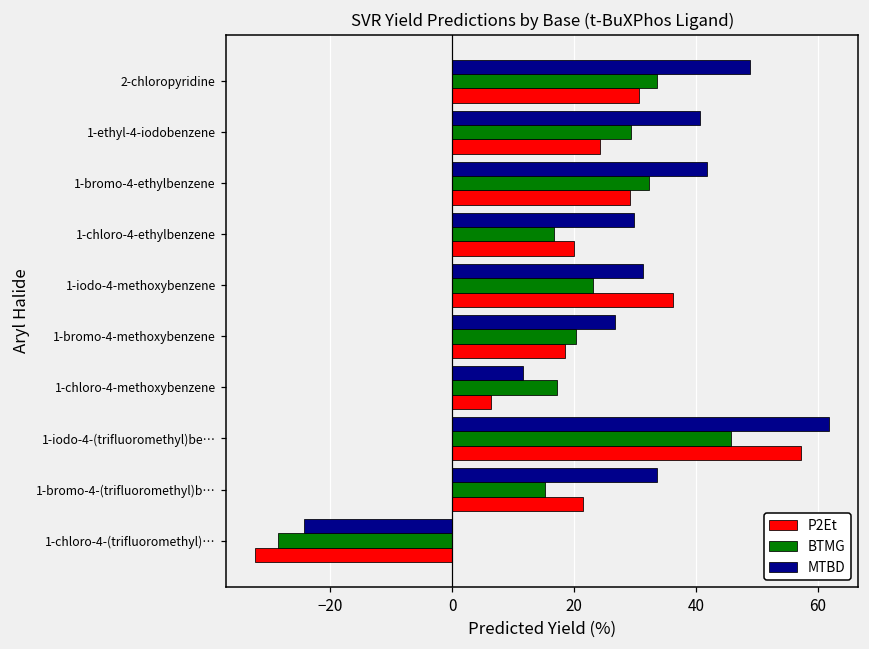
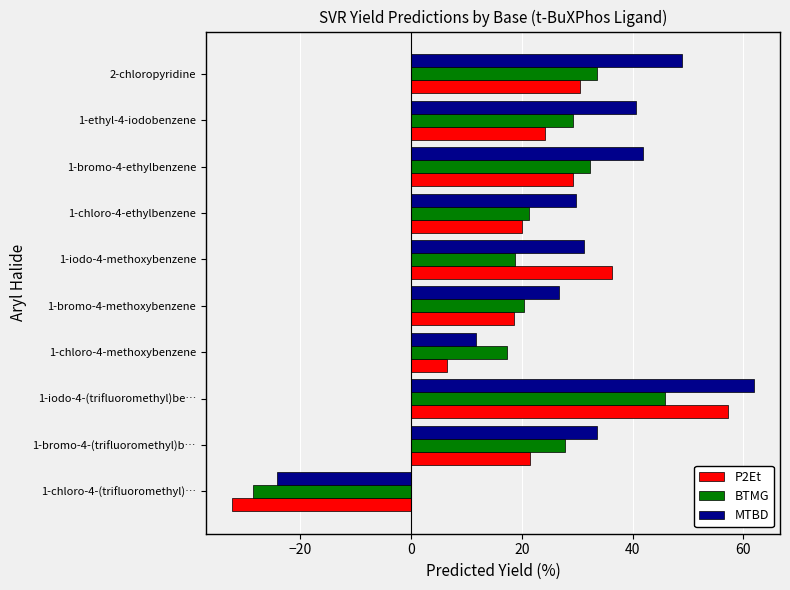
  {
    "P2Et": {
      "2-chloropyridine": 31,
      "1-ethyl-4-iodobenzene": 24,
      "1-bromo-4-ethylbenzene": 29,
      "1-chloro-4-ethylbenzene": 20,
      "1-iodo-4-methoxybenzene": 36,
      "1-bromo-4-methoxybenzene": 19,
      "1-chloro-4-methoxybenzene": 6,
      "1-iodo-4-(trifluoromethyl)be…": 57,
      "1-bromo-4-(trifluoromethyl)b…": 21,
      "1-chloro-4-(trifluoromethyl)…": -32
    },
    "BTMG": {
      "2-chloropyridine": 34,
      "1-ethyl-4-iodobenzene": 29,
      "1-bromo-4-ethylbenzene": 32,
-     "1-chloro-4-ethylbenzene": 17,
-     "1-iodo-4-methoxybenzene": 23,
+     "1-chloro-4-ethylbenzene": 21,
+     "1-iodo-4-methoxybenzene": 19,
      "1-bromo-4-methoxybenzene": 20,
      "1-chloro-4-methoxybenzene": 17,
      "1-iodo-4-(trifluoromethyl)be…": 46,
-     "1-bromo-4-(trifluoromethyl)b…": 15,
+     "1-bromo-4-(trifluoromethyl)b…": 28,
      "1-chloro-4-(trifluoromethyl)…": -29
    },
    "MTBD": {
      "2-chloropyridine": 49,
      "1-ethyl-4-iodobenzene": 41,
      "1-bromo-4-ethylbenzene": 42,
      "1-chloro-4-ethylbenzene": 30,
      "1-iodo-4-methoxybenzene": 31,
      "1-bromo-4-methoxybenzene": 27,
      "1-chloro-4-methoxybenzene": 12,
      "1-iodo-4-(trifluoromethyl)be…": 62,
      "1-bromo-4-(trifluoromethyl)b…": 34,
      "1-chloro-4-(trifluoromethyl)…": -24
    }
  }
